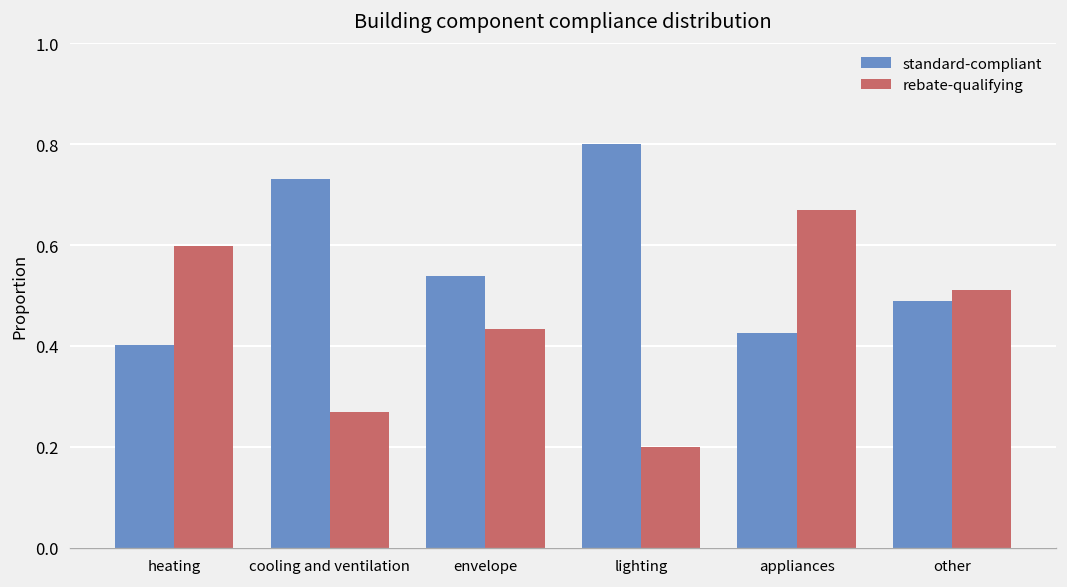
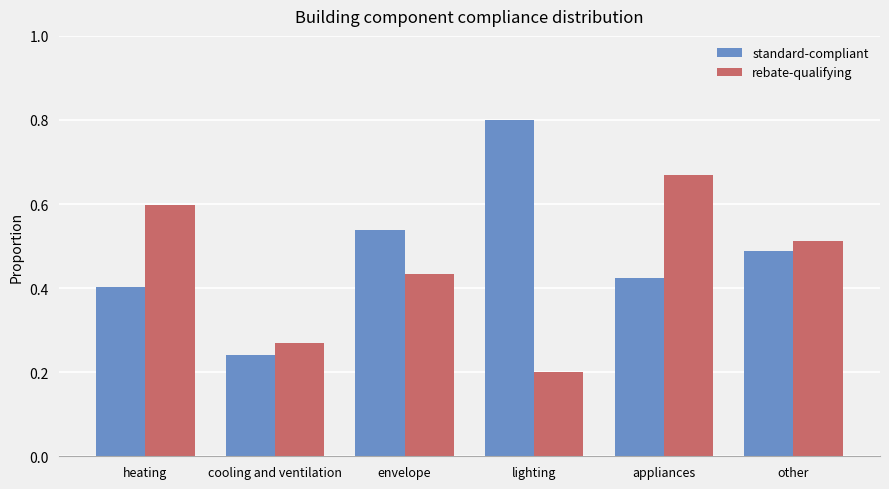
  {
    "standard-compliant": {
      "heating": 0.40,
-     "cooling and ventilation": 0.73,
+     "cooling and ventilation": 0.24,
      "envelope": 0.54,
      "lighting": 0.80,
      "appliances": 0.42,
      "other": 0.49
    },
    "rebate-qualifying": {
      "heating": 0.60,
      "cooling and ventilation": 0.27,
      "envelope": 0.43,
      "lighting": 0.20,
      "appliances": 0.67,
      "other": 0.51
    }
  }
